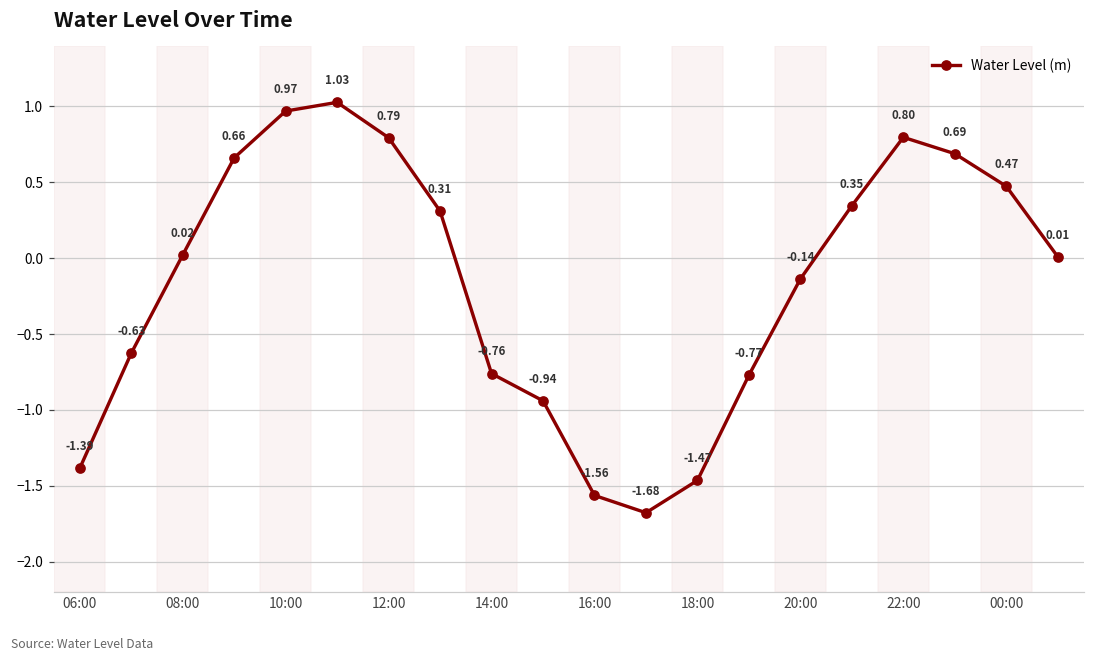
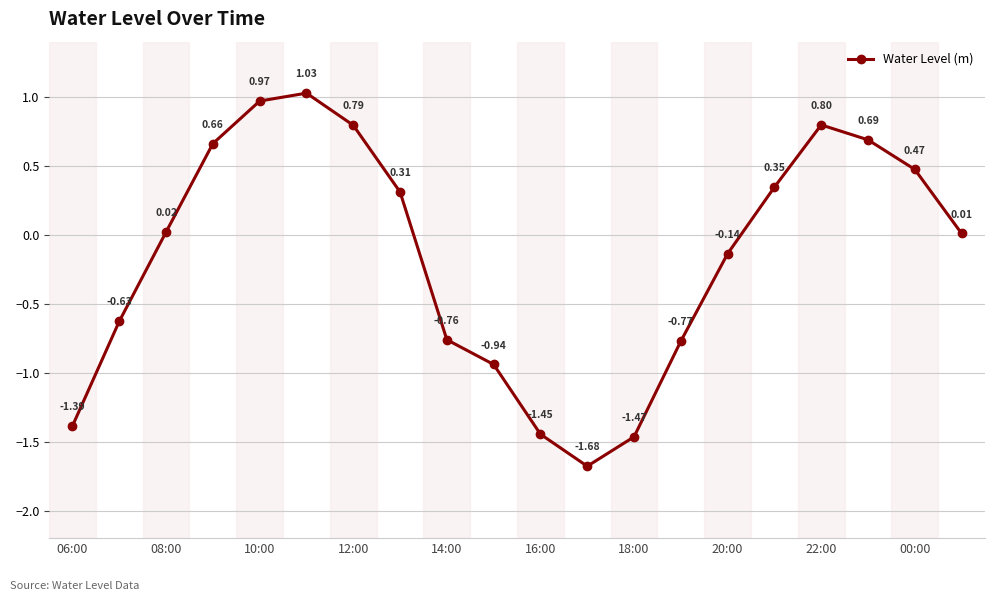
  {
    "06:00": -1.39,
    "08:00": 0.02,
    "10:00": 0.97,
    "12:00": 0.79,
    "14:00": -0.76,
-   "16:00": -1.56,
+   "16:00": -1.45,
    "18:00": -1.47,
    "20:00": -0.14,
    "22:00": 0.80,
    "00:00": 0.47
  }
